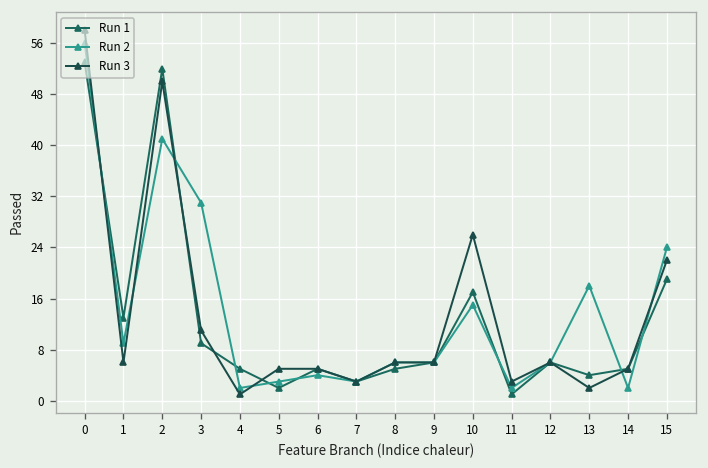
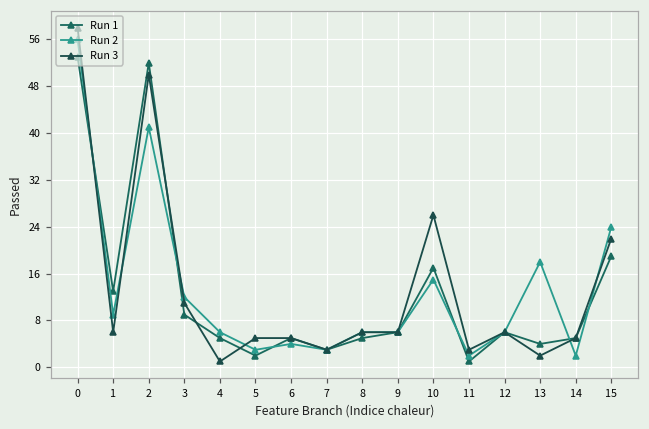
  {
    "Run 2": {
      "1": 9,
      "2": 41,
-     "3": 31,
-     "4": 2,
+     "3": 12,
+     "4": 6,
      "5": 3,
      "6": 4,
      "10": 15,
      "11": 2,
      "13": 18,
      "14": 2,
      "15": 24
    }
  }
